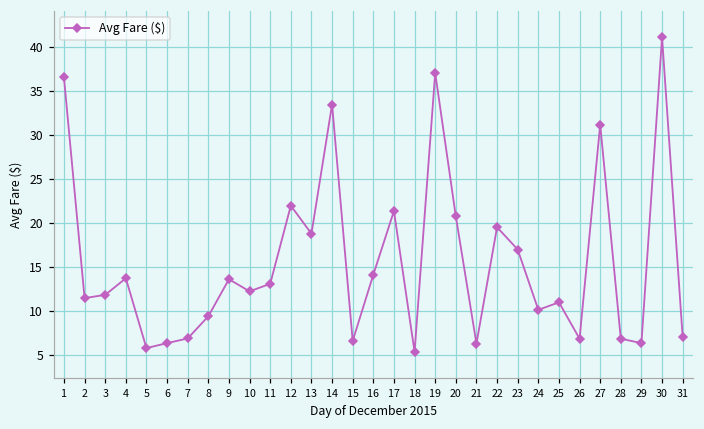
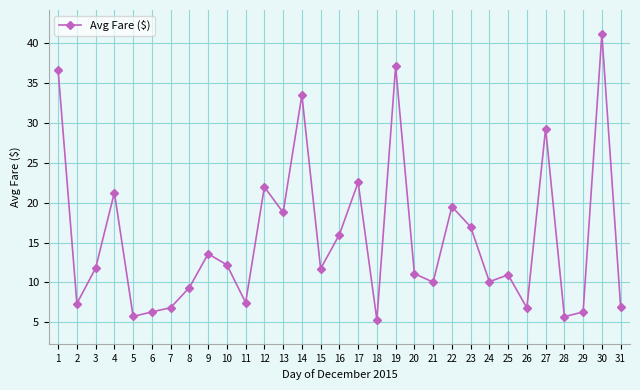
  {
    "1": 37,
-   "2": 11,
+   "2": 7,
    "3": 12,
-   "4": 14,
+   "4": 21,
    "5": 6,
    "6": 6,
    "7": 7,
    "8": 9,
    "9": 14,
    "10": 12,
-   "11": 13,
+   "11": 7,
    "12": 22,
    "13": 19,
    "14": 34,
-   "15": 7,
-   "16": 14,
-   "17": 21,
+   "15": 12,
+   "16": 16,
+   "17": 23,
    "18": 5,
    "19": 37,
-   "20": 21,
-   "21": 6,
+   "20": 11,
+   "21": 10,
    "22": 20,
    "23": 17,
    "24": 10,
    "25": 11,
    "26": 7,
-   "27": 31,
-   "28": 7,
+   "27": 29,
+   "28": 6,
    "29": 6,
    "30": 41,
    "31": 7
  }
